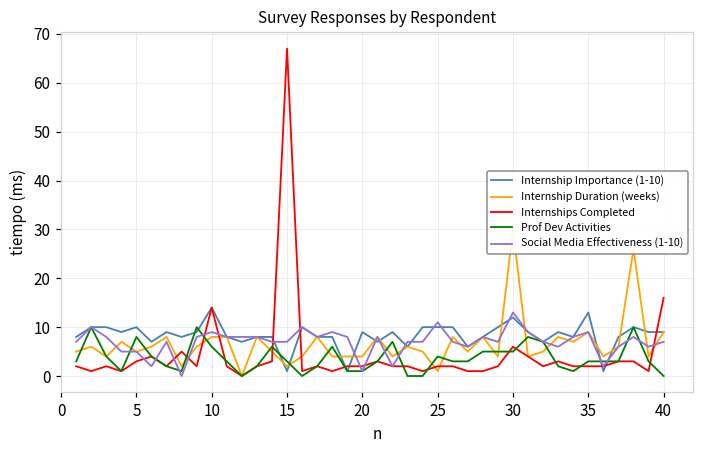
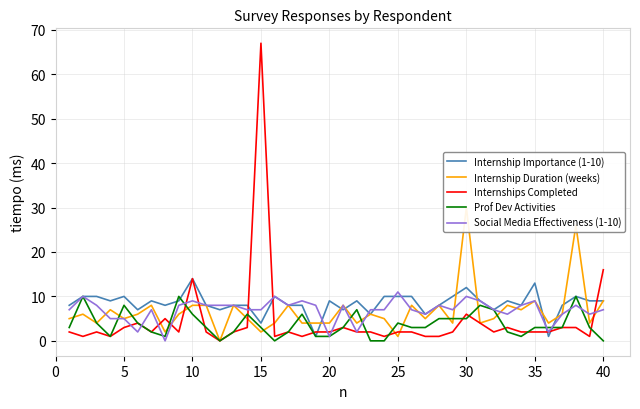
  {
    "Internship Importance (1-10)": {
      "5": 10,
-     "15": 1,
+     "15": 4,
      "20": 9,
      "25": 10,
      "30": 12,
      "35": 13
    },
    "Internship Duration (weeks)": {
      "10": 8,
      "15": 2,
      "20": 4,
      "25": 1
    },
    "Internships Completed": {
      "5": 3,
      "15": 67,
      "20": 2,
      "25": 2,
      "30": 6,
      "35": 2,
      "40": 16
    },
    "Prof Dev Activities": {
      "5": 8,
      "10": 6,
      "15": 3,
      "25": 4,
      "30": 5,
      "35": 3,
      "40": 0
    },
    "Social Media Effectiveness (1-10)": {
      "10": 9,
      "15": 7,
      "25": 11,
-     "30": 13,
+     "30": 10,
      "40": 7
    }
  }
